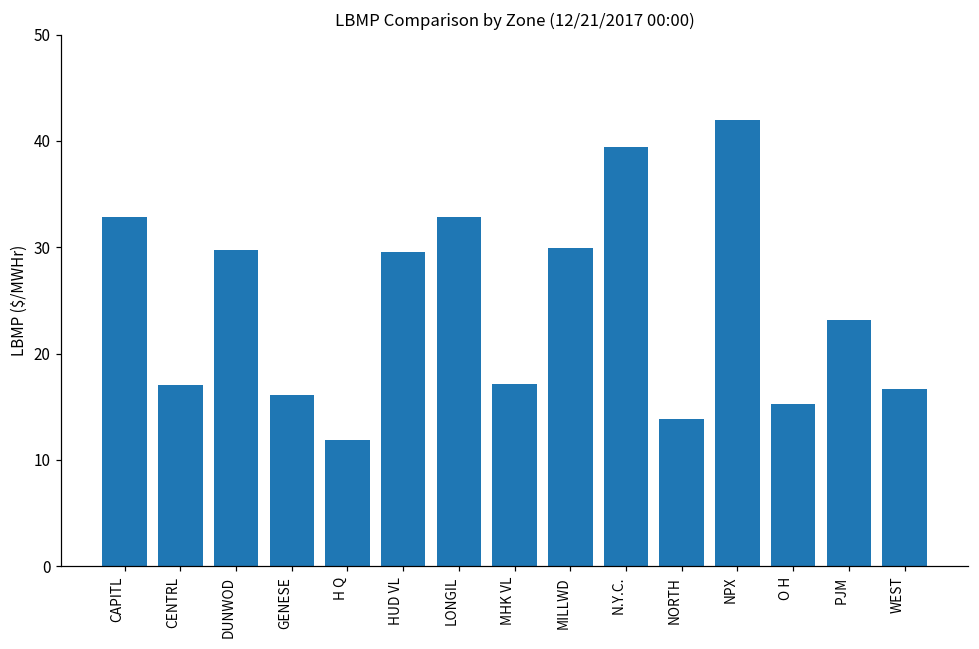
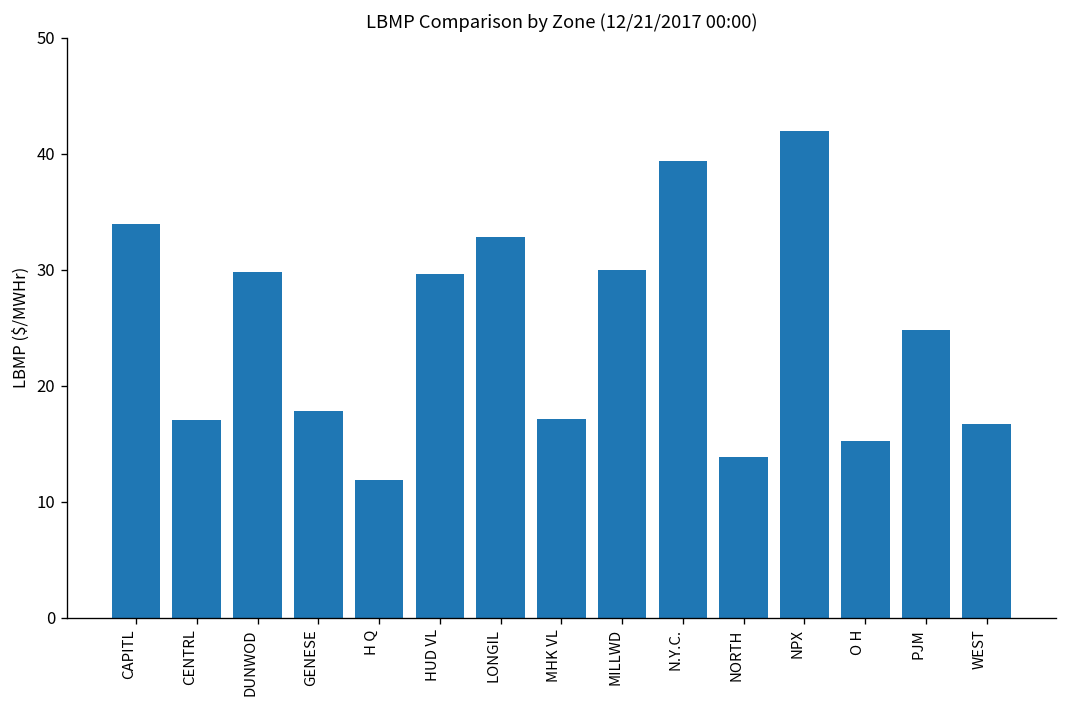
  {
-   "CAPITL": 33,
+   "CAPITL": 34,
    "CENTRL": 17,
    "DUNWOD": 30,
-   "GENESE": 16,
+   "GENESE": 18,
    "H Q": 12,
    "HUD VL": 30,
    "LONGIL": 33,
    "MHK VL": 17,
    "MILLWD": 30,
    "N.Y.C.": 39,
    "NORTH": 14,
    "NPX": 42,
    "O H": 15,
-   "PJM": 23,
+   "PJM": 25,
    "WEST": 17
  }
